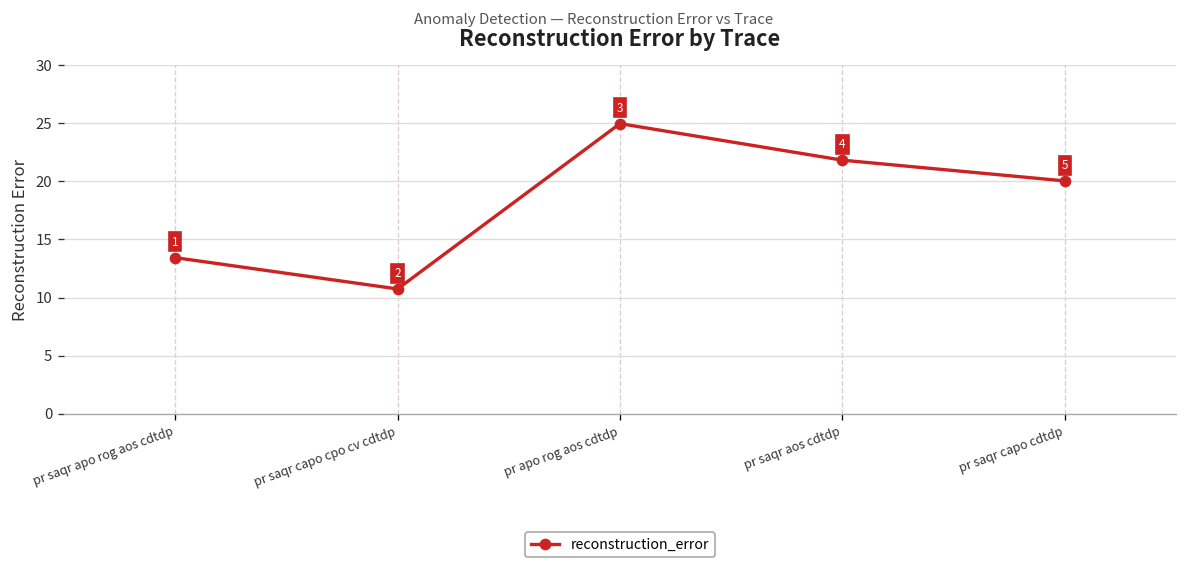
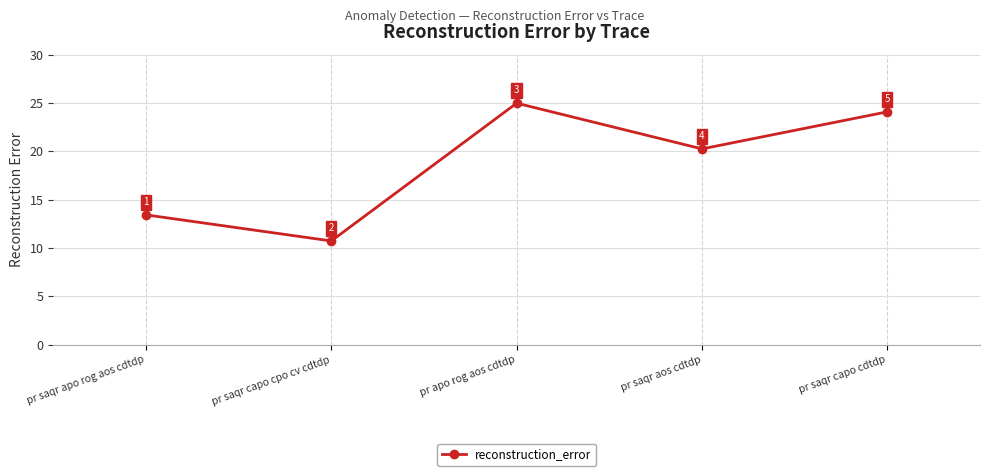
  {
-   "pr saqr aos cdtdp": 22,
-   "pr saqr capo cdtdp": 20
+   "pr saqr aos cdtdp": 20,
+   "pr saqr capo cdtdp": 24
  }
